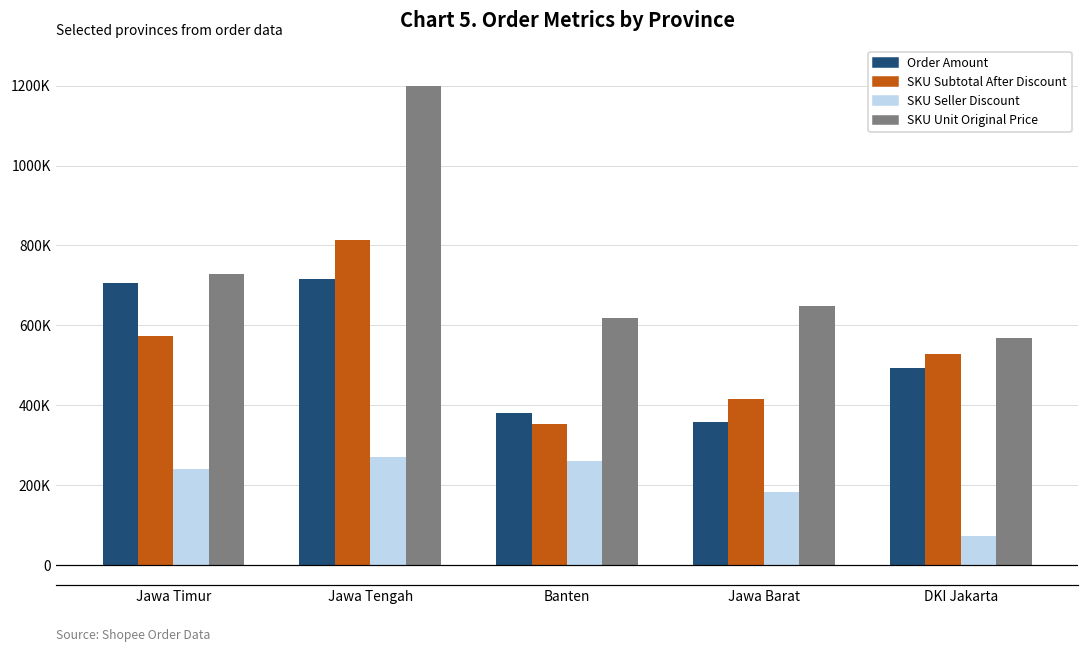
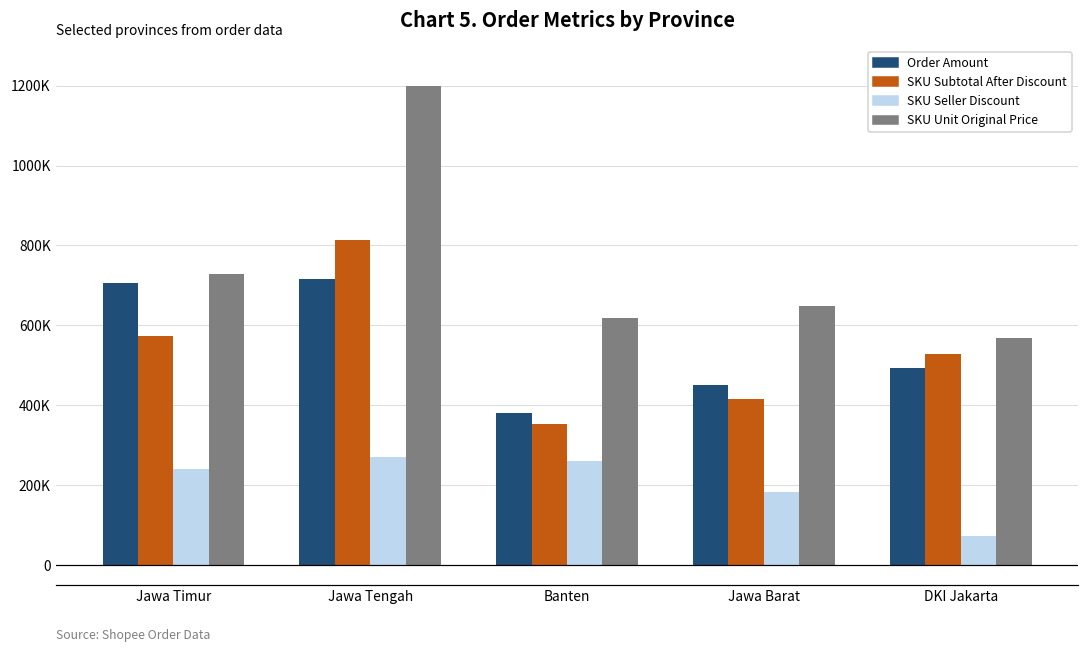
  {
    "Order Amount": {
      "Jawa Timur": 710000,
      "Jawa Tengah": 720000,
      "Banten": 380000,
-     "Jawa Barat": 360000,
+     "Jawa Barat": 450000,
      "DKI Jakarta": 490000
    },
    "SKU Subtotal After Discount": {
      "Jawa Timur": 570000,
      "Jawa Tengah": 810000,
      "Banten": 350000,
      "Jawa Barat": 410000,
      "DKI Jakarta": 530000
    },
    "SKU Seller Discount": {
      "Jawa Timur": 240000,
      "Jawa Tengah": 270000,
      "Banten": 260000,
      "Jawa Barat": 180000,
      "DKI Jakarta": 70000
    },
    "SKU Unit Original Price": {
      "Jawa Timur": 730000,
      "Jawa Tengah": 1200000,
      "Banten": 620000,
      "Jawa Barat": 650000,
      "DKI Jakarta": 570000
    }
  }
